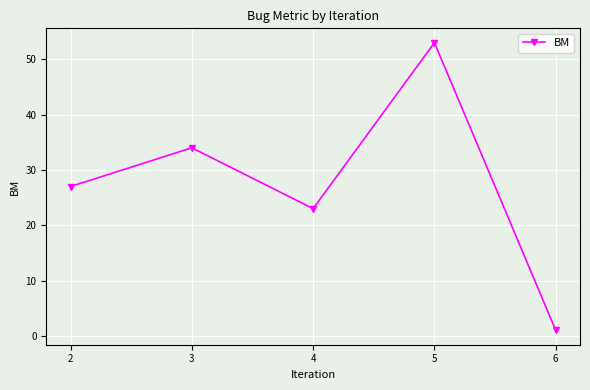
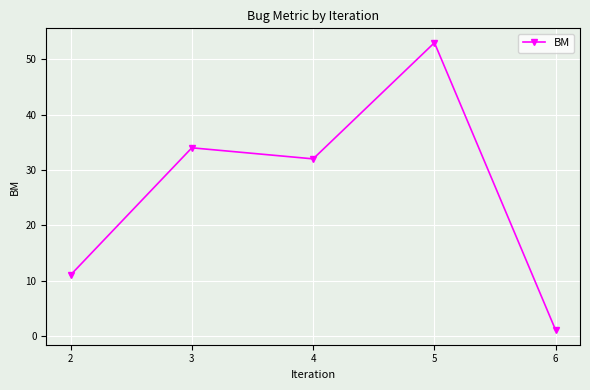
  {
-   "2": 27,
+   "2": 11,
    "3": 34,
-   "4": 23,
+   "4": 32,
    "5": 53,
    "6": 1
  }
